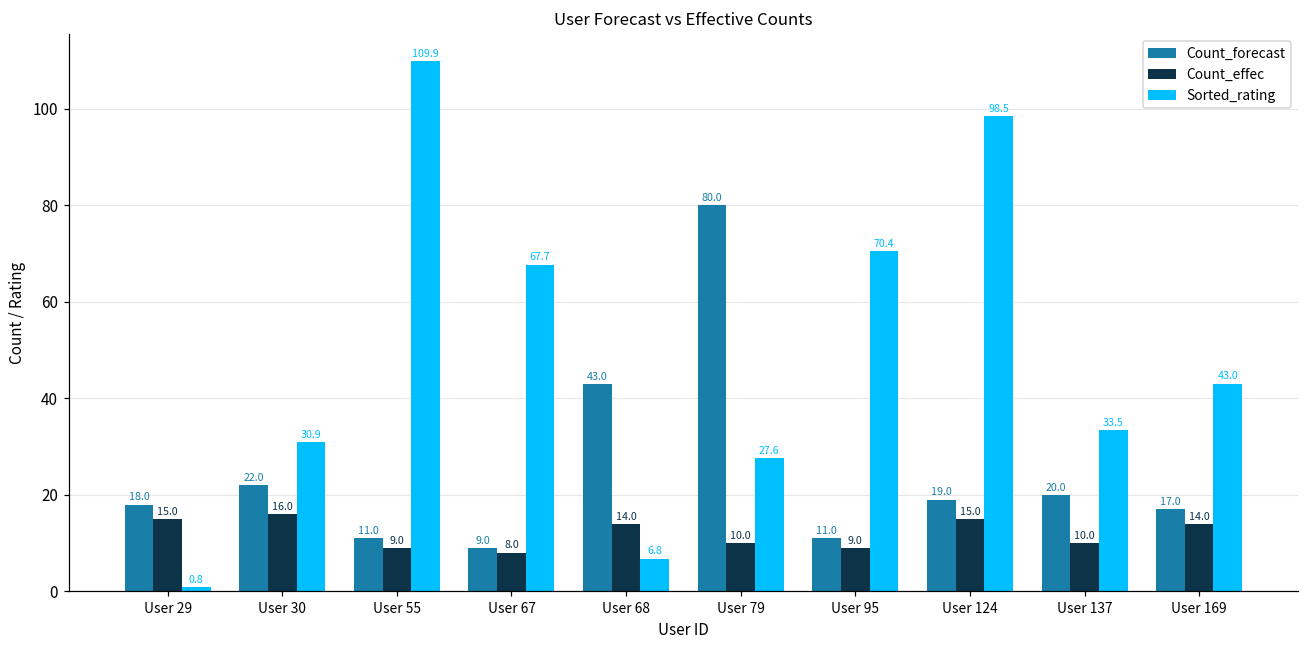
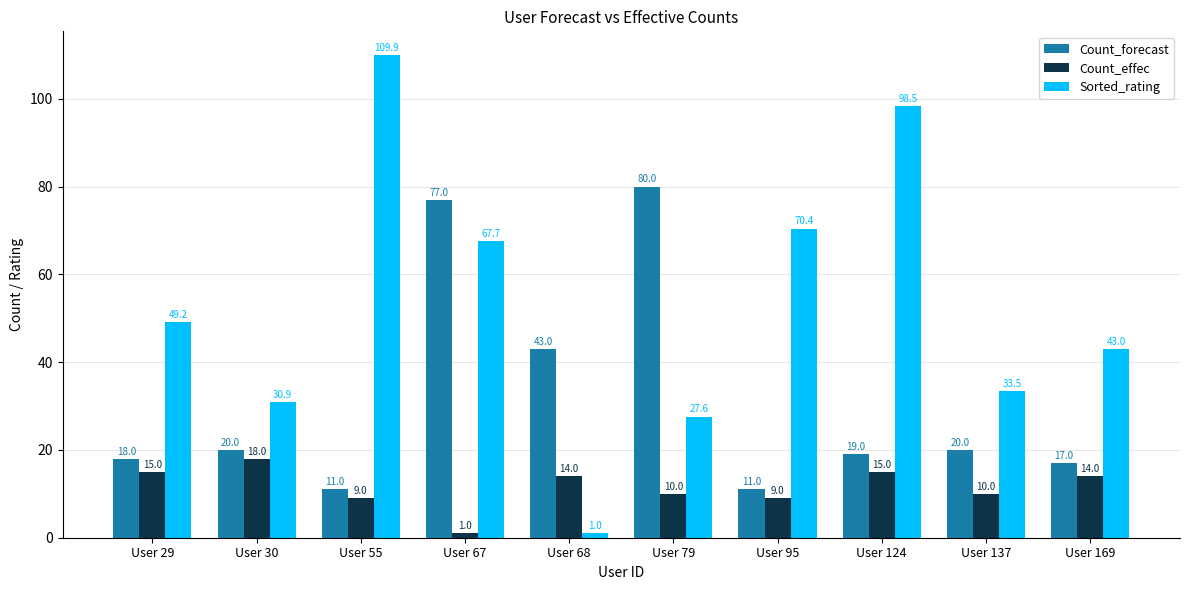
  {
    "Count_forecast": {
      "User 29": 18.0,
-     "User 30": 22.0,
+     "User 30": 20.0,
      "User 55": 11.0,
-     "User 67": 9.0,
+     "User 67": 77.0,
      "User 68": 43.0,
      "User 79": 80.0,
      "User 95": 11.0,
      "User 124": 19.0,
      "User 137": 20.0,
      "User 169": 17.0
    },
    "Count_effec": {
      "User 29": 15.0,
-     "User 30": 16.0,
+     "User 30": 18.0,
      "User 55": 9.0,
-     "User 67": 8.0,
+     "User 67": 1.0,
      "User 68": 14.0,
      "User 79": 10.0,
      "User 95": 9.0,
      "User 124": 15.0,
      "User 137": 10.0,
      "User 169": 14.0
    },
    "Sorted_rating": {
-     "User 29": 0.8,
+     "User 29": 49.2,
      "User 30": 30.9,
      "User 55": 109.9,
      "User 67": 67.7,
-     "User 68": 6.8,
+     "User 68": 1.0,
      "User 79": 27.6,
      "User 95": 70.4,
      "User 124": 98.5,
      "User 137": 33.5,
      "User 169": 43.0
    }
  }
